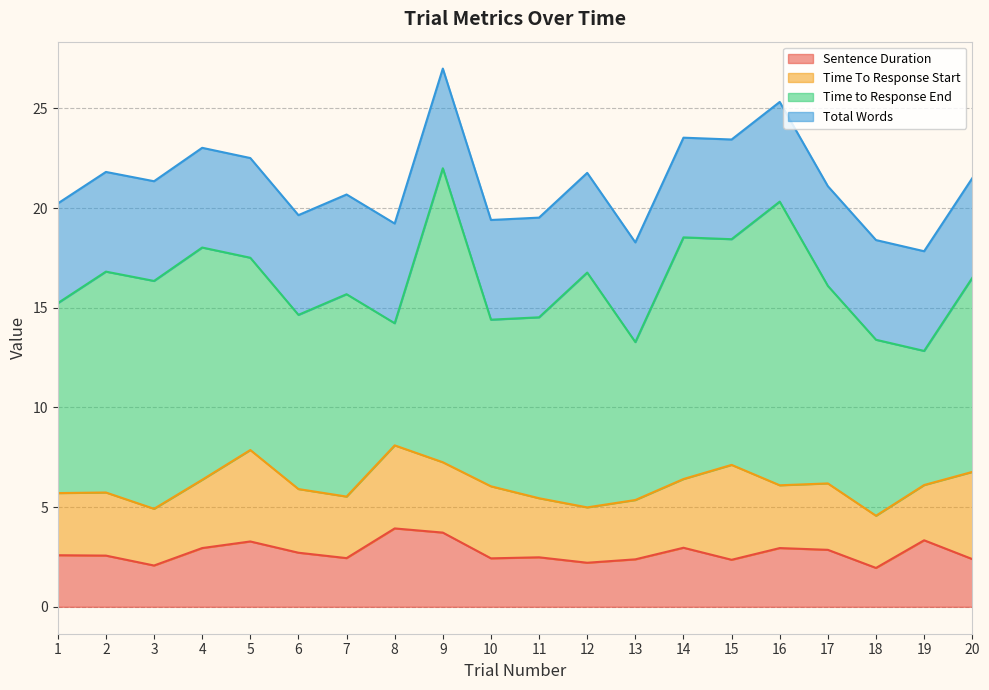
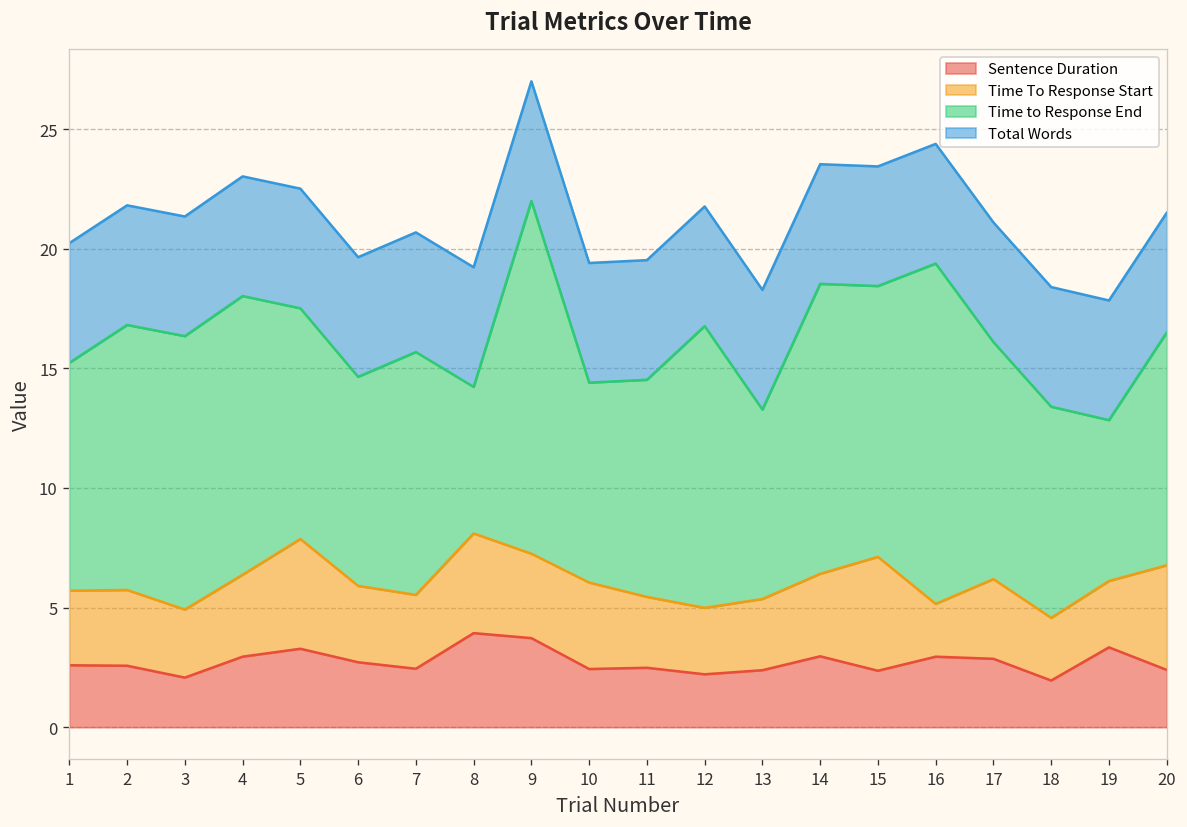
  {
    "Sentence Duration": {
      "1": 2.6,
      "2": 2.6,
      "3": 2.1,
      "4": 2.9,
      "5": 3.3,
      "6": 2.7,
      "7": 2.4,
      "8": 3.9,
      "9": 3.7,
      "10": 2.4,
      "11": 2.5,
      "12": 2.2,
      "13": 2.4,
      "14": 3.0,
      "15": 2.4,
      "16": 2.9,
      "17": 2.9,
      "18": 1.9,
      "19": 3.3,
      "20": 2.4
    },
    "Time To Response Start": {
      "1": 3.1,
      "2": 3.2,
      "3": 2.8,
      "4": 3.4,
      "5": 4.6,
      "6": 3.2,
      "7": 3.1,
      "8": 4.2,
      "9": 3.5,
      "10": 3.6,
      "11": 3.0,
      "12": 2.8,
      "13": 3.0,
      "14": 3.4,
      "15": 4.8,
-     "16": 3.1,
+     "16": 2.2,
      "17": 3.3,
      "18": 2.6,
      "19": 2.8,
      "20": 4.4
    },
    "Time to Response End": {
      "1": 9.5,
      "2": 11.1,
      "3": 11.4,
      "4": 11.6,
      "5": 9.6,
      "6": 8.7,
      "7": 10.1,
      "8": 6.1,
      "9": 14.7,
      "10": 8.4,
      "11": 9.1,
      "12": 11.8,
      "13": 7.9,
      "14": 12.1,
      "15": 11.3,
      "16": 14.2,
      "17": 9.9,
      "18": 8.8,
      "19": 6.7,
      "20": 9.7
    },
    "Total Words": {
      "1": 5.0,
      "2": 5.0,
      "3": 5.0,
      "4": 5.0,
      "5": 5.0,
      "6": 5.0,
      "7": 5.0,
      "8": 5.0,
      "9": 5.0,
      "10": 5.0,
      "11": 5.0,
      "12": 5.0,
      "13": 5.0,
      "14": 5.0,
      "15": 5.0,
      "16": 5.0,
      "17": 5.0,
      "18": 5.0,
      "19": 5.0,
      "20": 5.0
    }
  }
